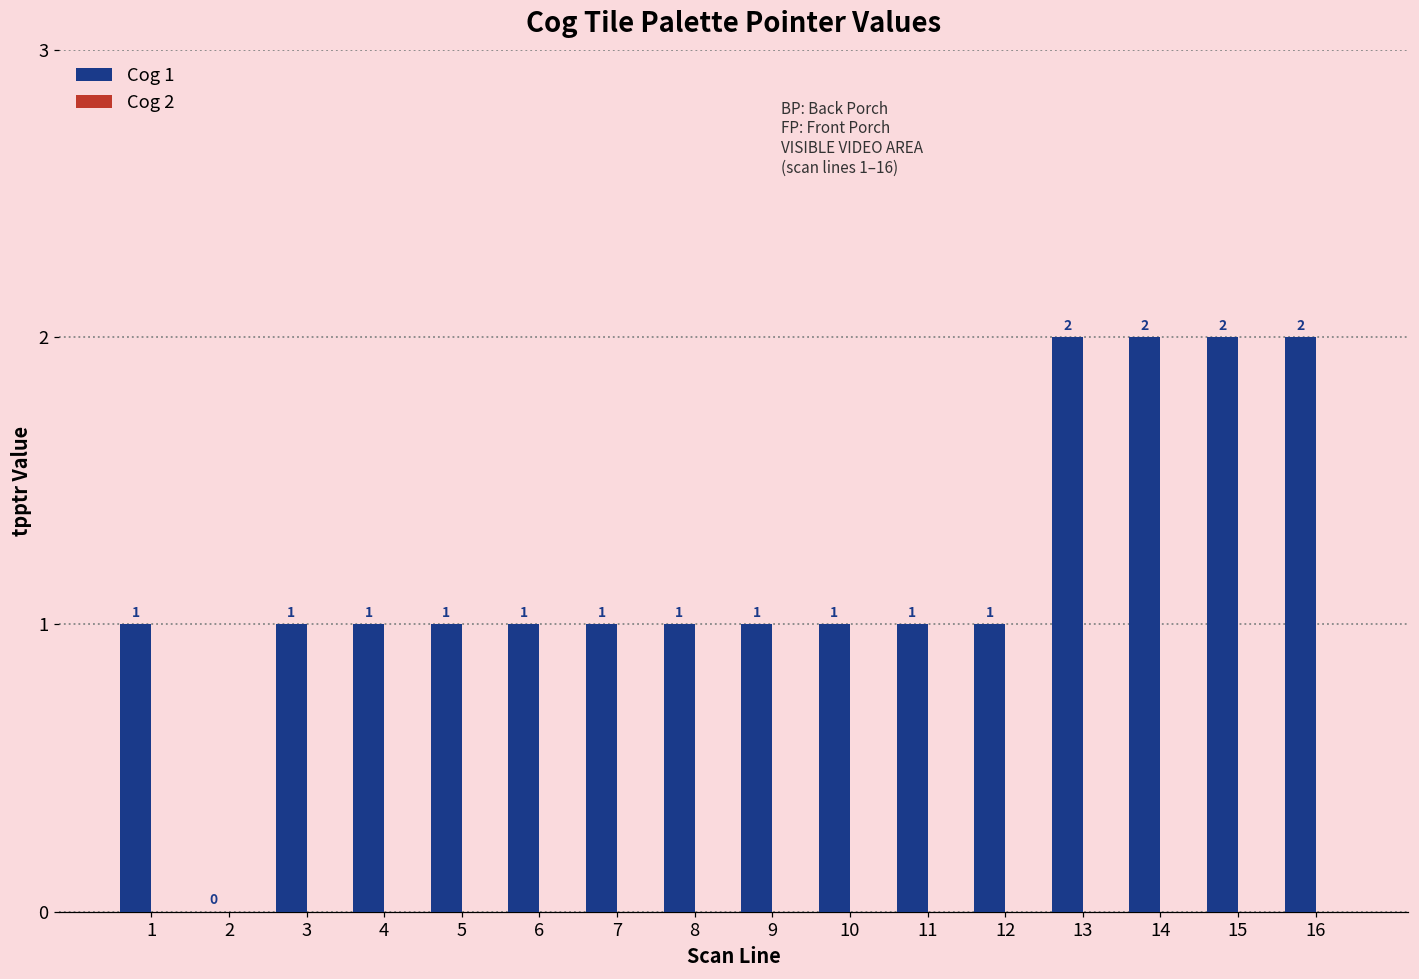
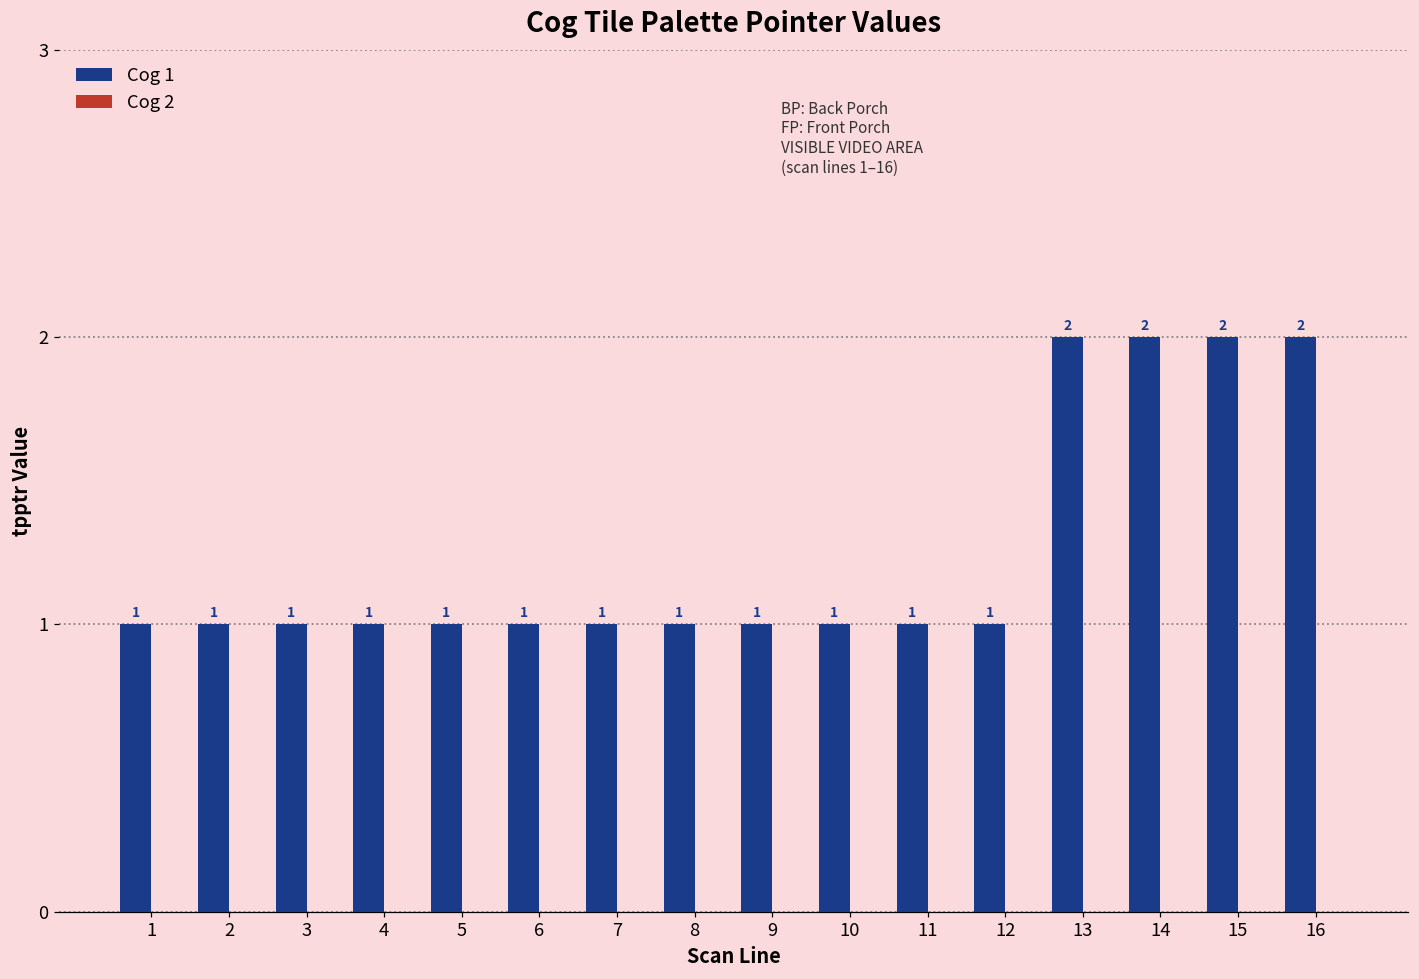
  {
    "Cog 1": {
      "1": 1,
-     "2": 0,
+     "2": 1,
      "3": 1,
      "4": 1,
      "5": 1,
      "6": 1,
      "7": 1,
      "8": 1,
      "9": 1,
      "10": 1,
      "11": 1,
      "12": 1,
      "13": 2,
      "14": 2,
      "15": 2,
      "16": 2
    },
    "Cog 2": {
      "1": 0.00,
      "3": 0.00,
      "4": 0.00,
      "5": 0.00,
      "6": 0.00,
      "7": 0.00,
      "8": 0.00,
      "9": 0.00,
      "10": 0.00,
      "11": 0.00,
      "12": 0.00,
      "13": 0.00,
      "14": 0.00,
      "15": 0.00,
      "16": 0.00
    }
  }
